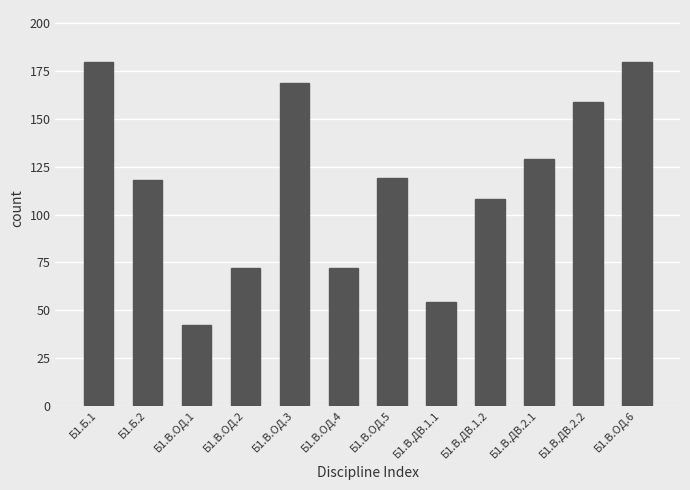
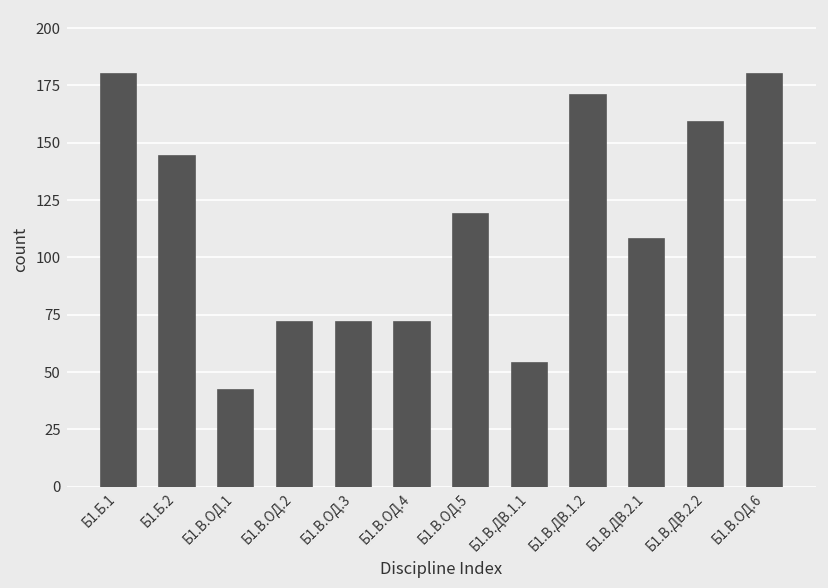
  {
    "Б1.Б.1": 180,
-   "Б1.Б.2": 118,
+   "Б1.Б.2": 144,
    "Б1.В.ОД.1": 42,
    "Б1.В.ОД.2": 72,
-   "Б1.В.ОД.3": 169,
+   "Б1.В.ОД.3": 72,
    "Б1.В.ОД.4": 72,
    "Б1.В.ОД.5": 119,
    "Б1.В.ДВ.1.1": 54,
-   "Б1.В.ДВ.1.2": 108,
-   "Б1.В.ДВ.2.1": 129,
+   "Б1.В.ДВ.1.2": 171,
+   "Б1.В.ДВ.2.1": 108,
    "Б1.В.ДВ.2.2": 159,
    "Б1.В.ОД.6": 180
  }
